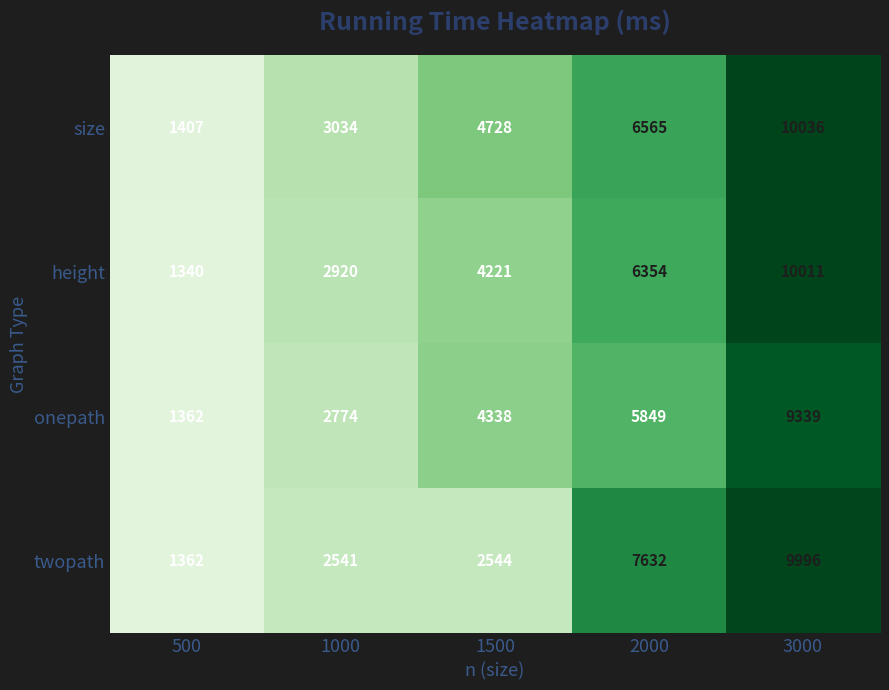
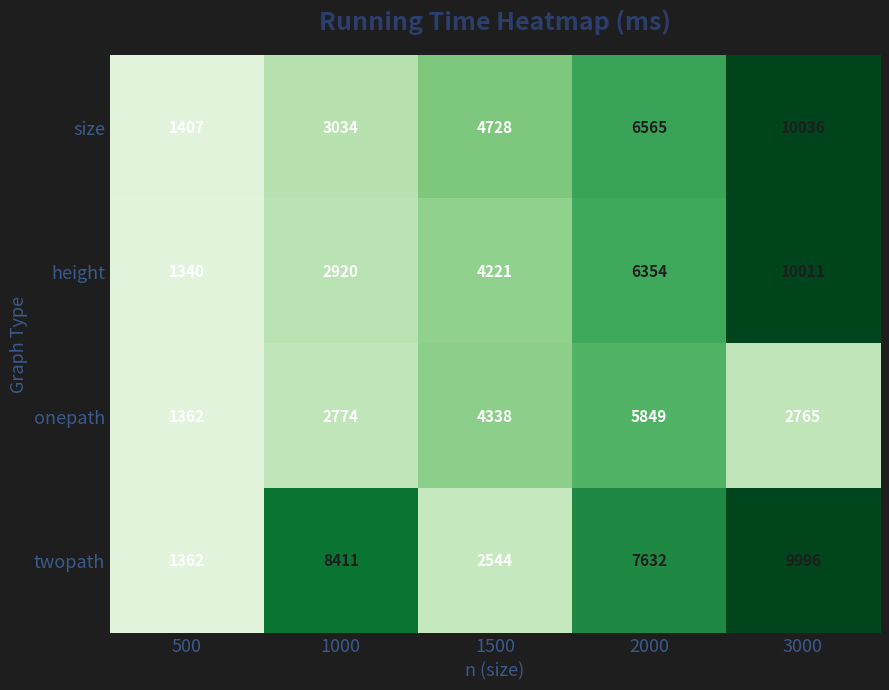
  {
    "size": {
      "1000": 3034,
      "1500": 4728,
      "2000": 6565
    },
    "height": {
      "1000": 2920,
      "1500": 4221,
      "2000": 6354
    },
    "onepath": {
      "1000": 2774,
      "1500": 4338,
      "2000": 5849,
-     "3000": 9339
+     "3000": 2765
    },
    "twopath": {
-     "1000": 2541,
+     "1000": 8411,
      "1500": 2544,
      "2000": 7632
    }
  }
